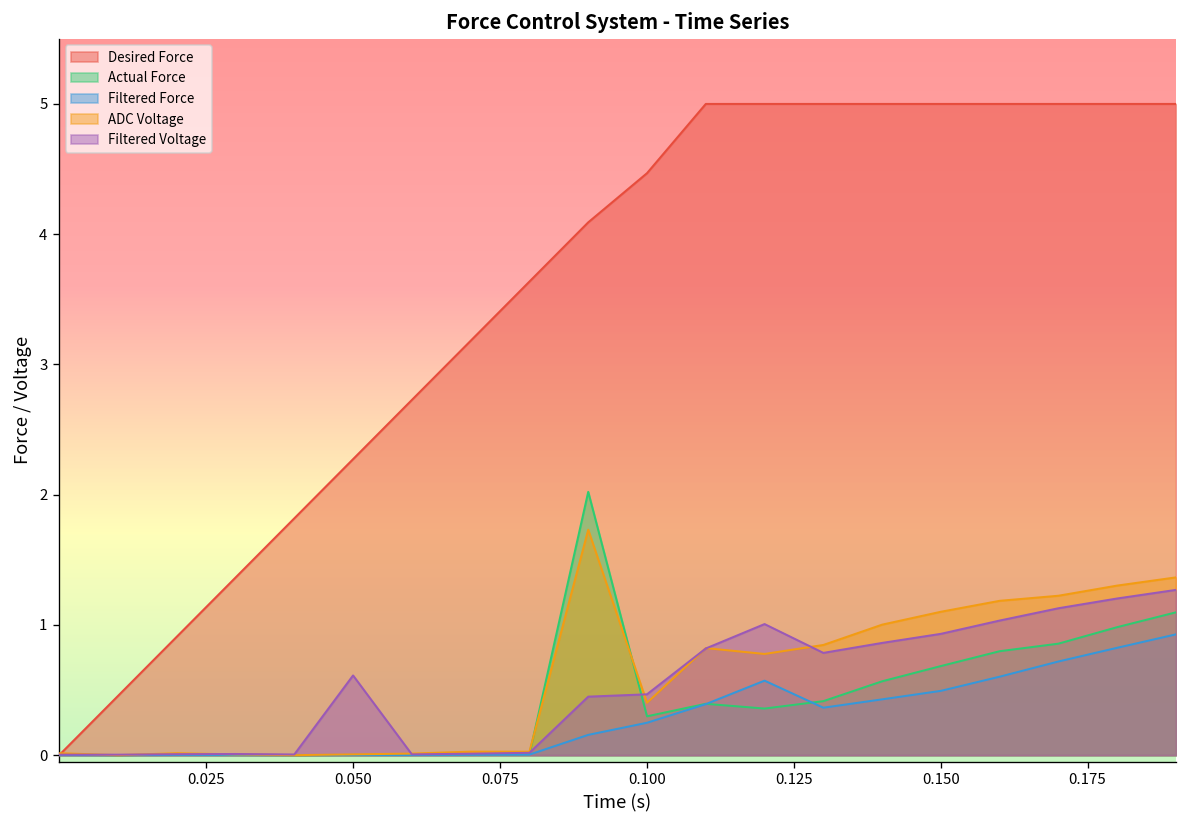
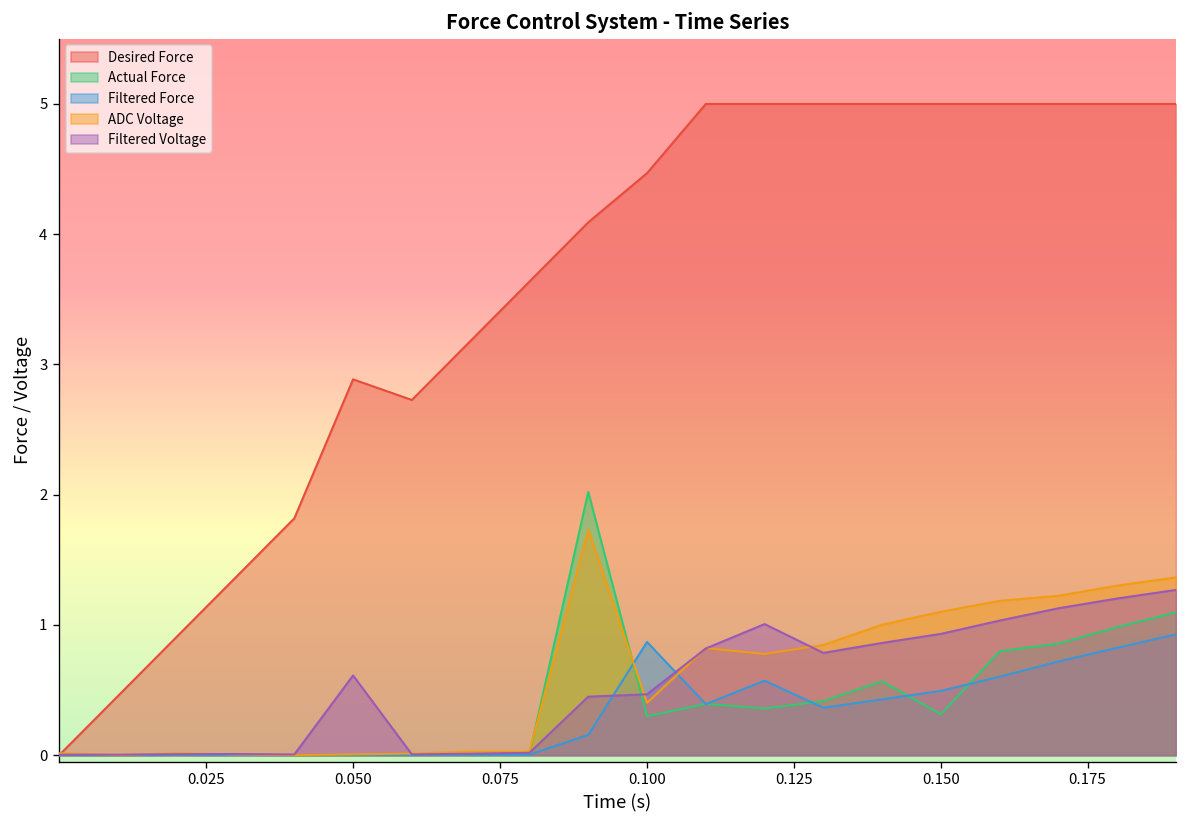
  {
    "Desired Force": {
-     "0.050": 2.27,
+     "0.050": 2.89,
      "0.100": 4.47,
      "0.150": 5.00
    },
    "Actual Force": {
      "0.100": 0.30,
-     "0.150": 0.68
+     "0.150": 0.31
    },
    "Filtered Force": {
-     "0.100": 0.25,
+     "0.100": 0.87,
      "0.150": 0.49
    },
    "ADC Voltage": {
      "0.100": 0.40,
      "0.150": 1.10
    },
    "Filtered Voltage": {
      "0.050": 0.61,
      "0.100": 0.47,
      "0.150": 0.93
    }
  }
